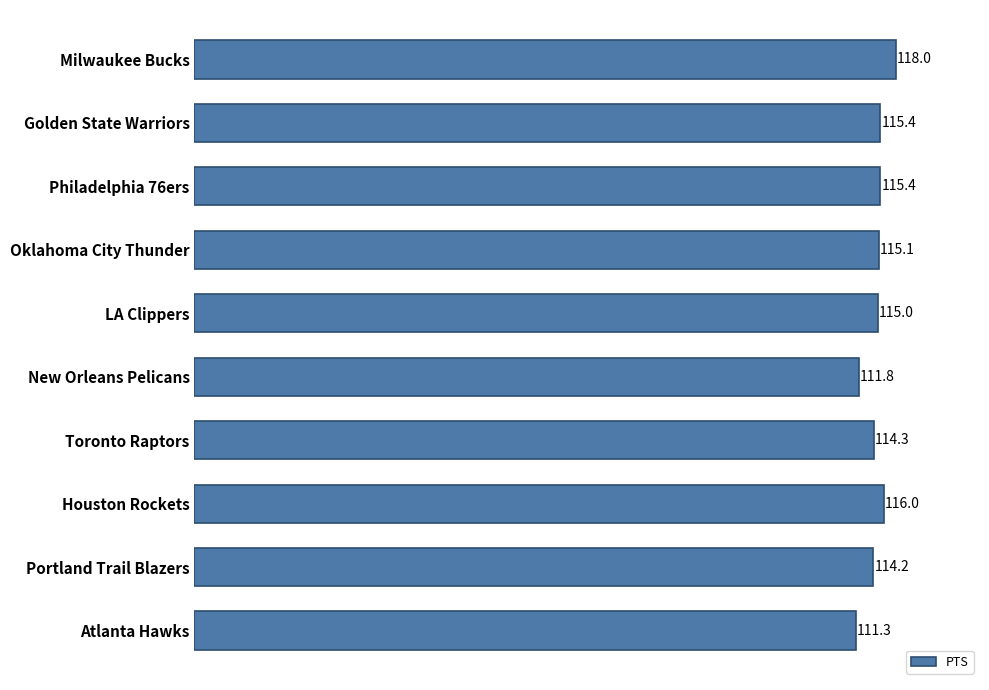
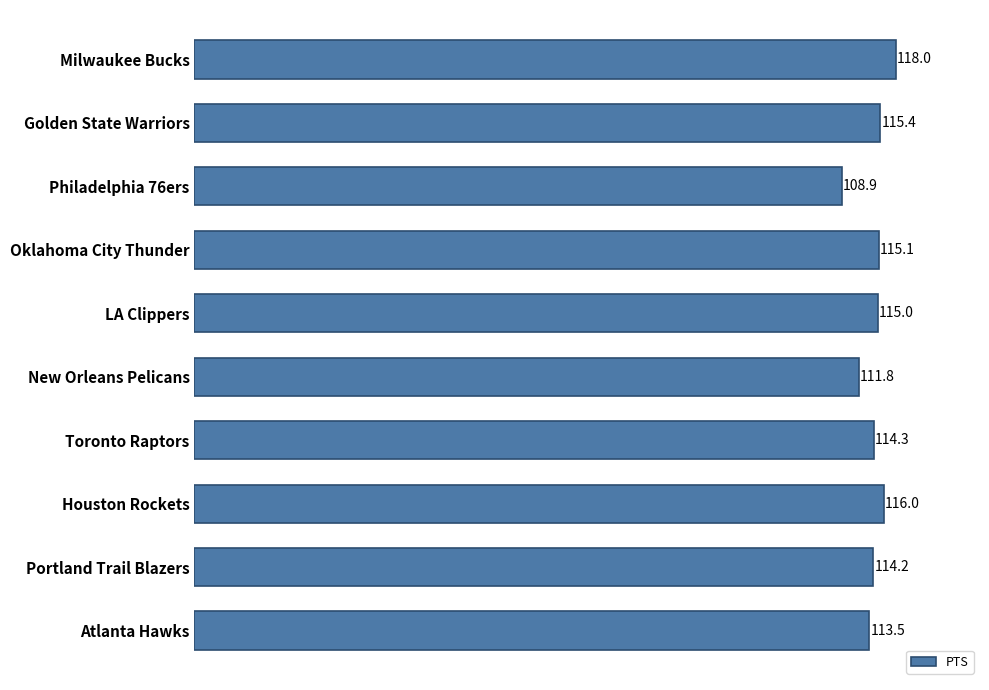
  {
    "Milwaukee Bucks": 118.0,
    "Golden State Warriors": 115.4,
-   "Philadelphia 76ers": 115.4,
+   "Philadelphia 76ers": 108.9,
    "Oklahoma City Thunder": 115.1,
    "LA Clippers": 115.0,
    "New Orleans Pelicans": 111.8,
    "Toronto Raptors": 114.3,
    "Houston Rockets": 116.0,
    "Portland Trail Blazers": 114.2,
-   "Atlanta Hawks": 111.3
+   "Atlanta Hawks": 113.5
  }
